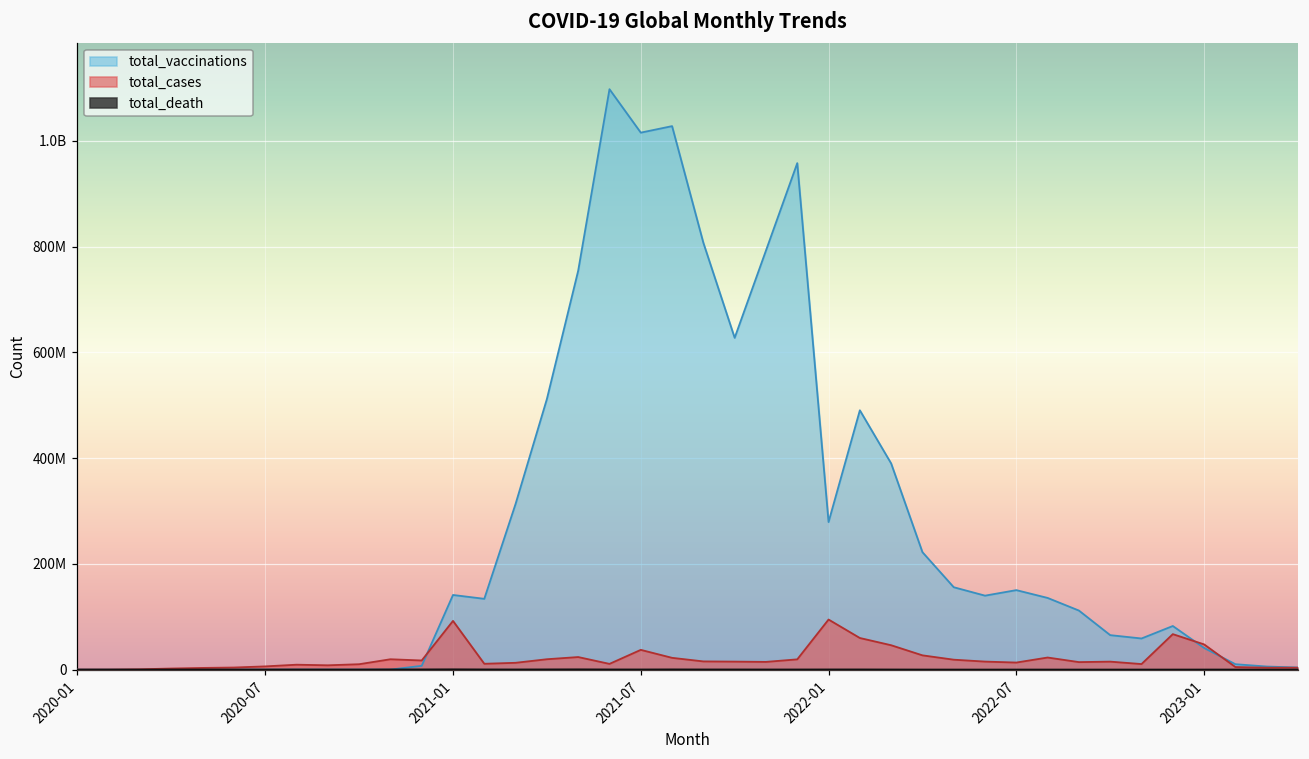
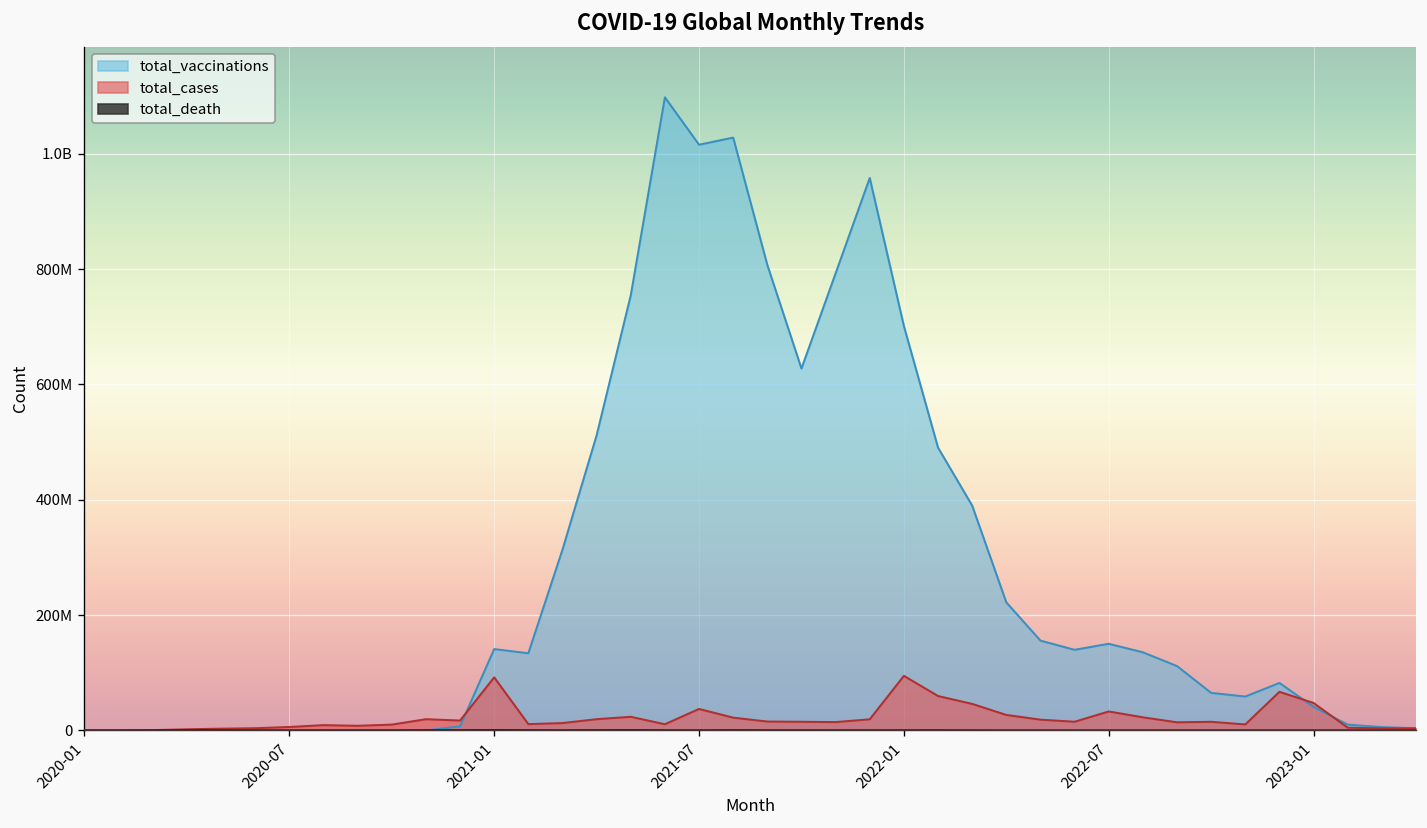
  {
    "total_vaccinations": {
      "2021-01": 140000000,
      "2021-07": 1020000000,
-     "2022-01": 280000000,
+     "2022-01": 700000000,
      "2022-07": 150000000,
      "2023-01": 40000000
    },
    "total_cases": {
      "2020-07": 10000000,
      "2021-01": 90000000,
      "2021-07": 40000000,
      "2022-01": 90000000,
-     "2022-07": 10000000,
+     "2022-07": 30000000,
      "2023-01": 50000000
    },
    "total_death": {
      "2021-01": 0,
      "2021-07": 0,
      "2022-01": 0,
      "2022-07": 0,
      "2023-01": 0
    }
  }
